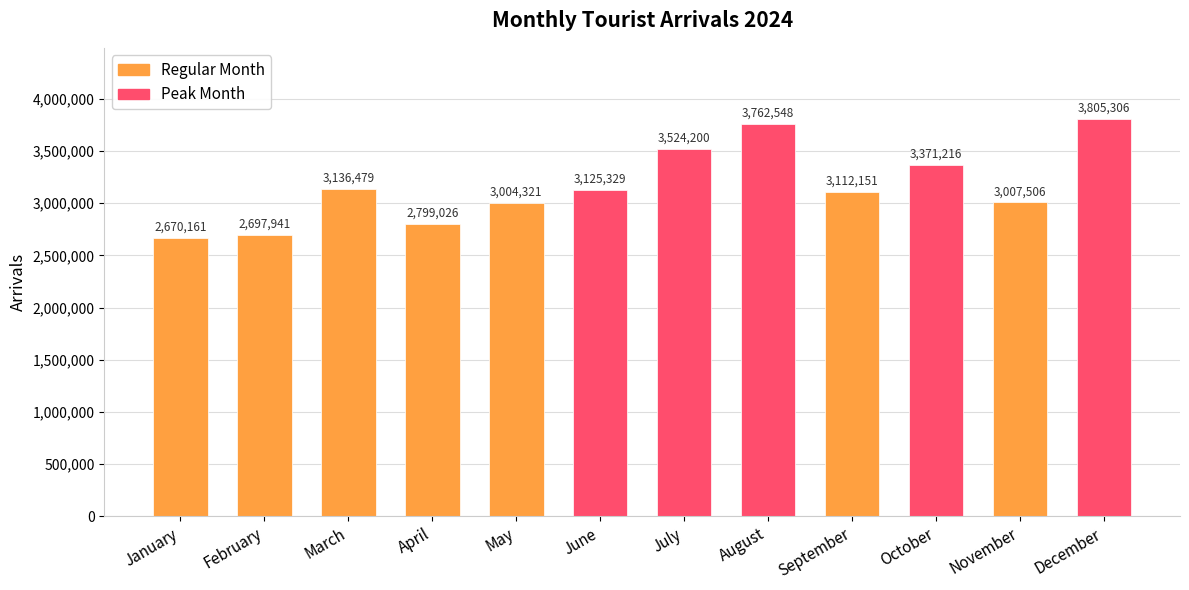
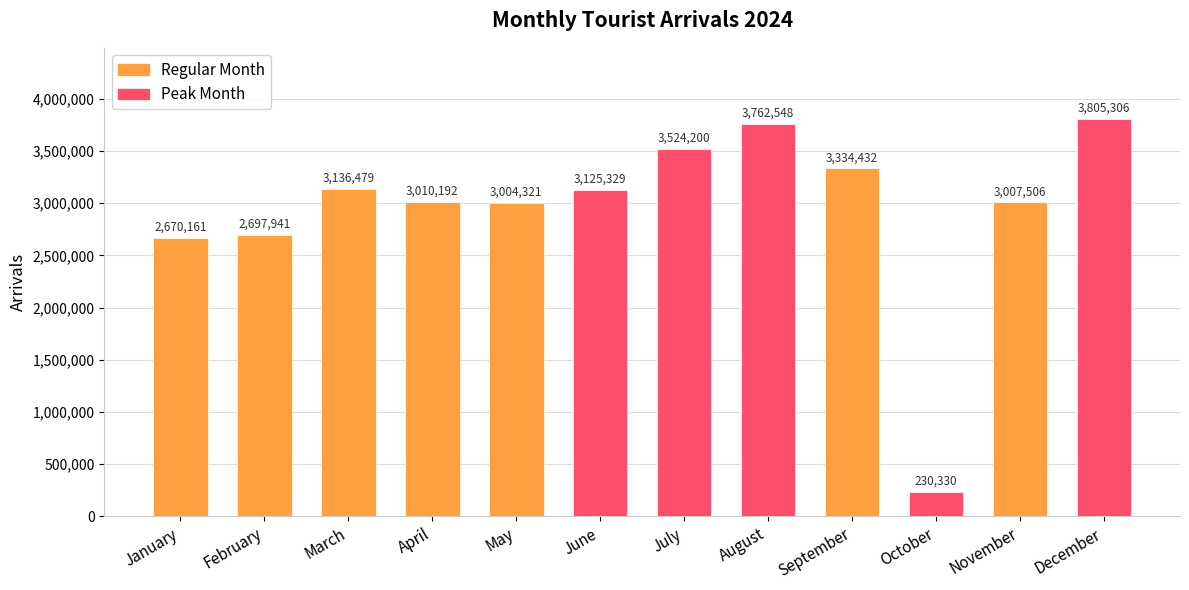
  {
    "January": "2,670,161",
    "February": "2,697,941",
    "March": "3,136,479",
-   "April": "2,799,026",
+   "April": "3,010,192",
    "May": "3,004,321",
    "June": "3,125,329",
    "July": "3,524,200",
    "August": "3,762,548",
-   "September": "3,112,151",
-   "October": "3,371,216",
+   "September": "3,334,432",
+   "October": "230,330",
    "November": "3,007,506",
    "December": "3,805,306"
  }
